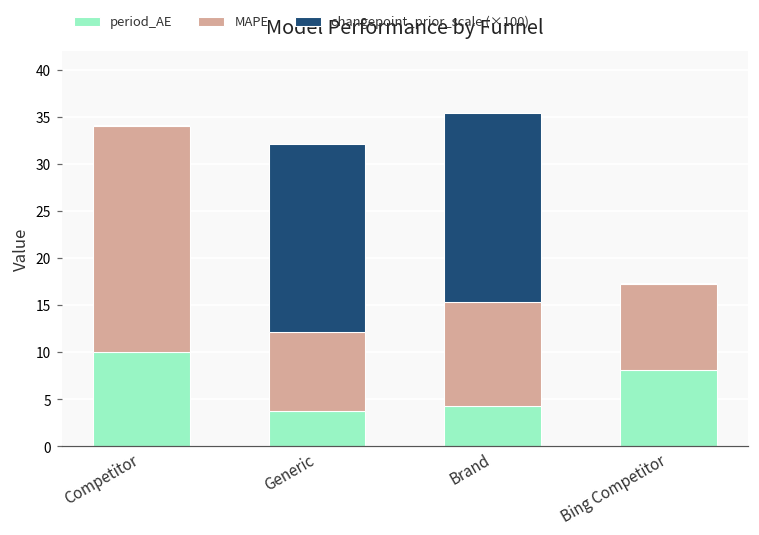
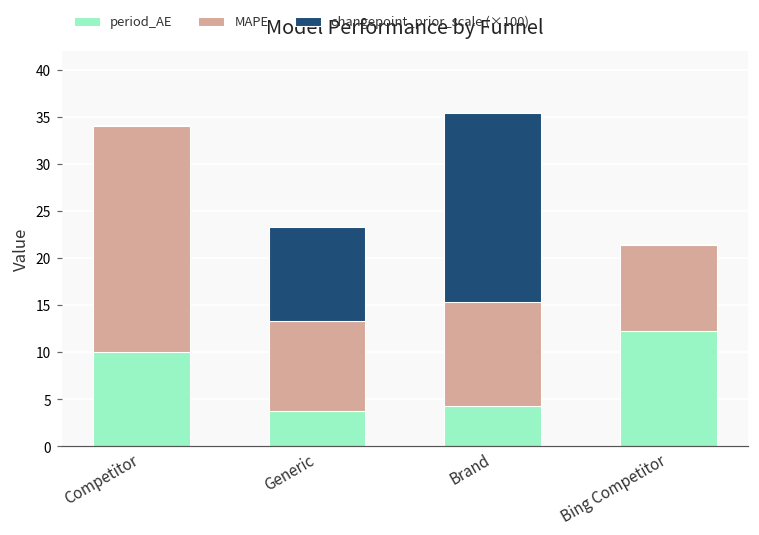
  {
    "period_AE": {
      "Competitor": 10,
      "Generic": 4,
      "Brand": 4,
-     "Bing Competitor": 8
+     "Bing Competitor": 12
    },
    "MAPE": {
      "Competitor": 24,
-     "Generic": 8,
+     "Generic": 10,
      "Brand": 11,
      "Bing Competitor": 9
    },
    "changepoint_prior_scale (×100)": {
-     "Generic": 20,
+     "Generic": 10,
      "Brand": 20
    }
  }
